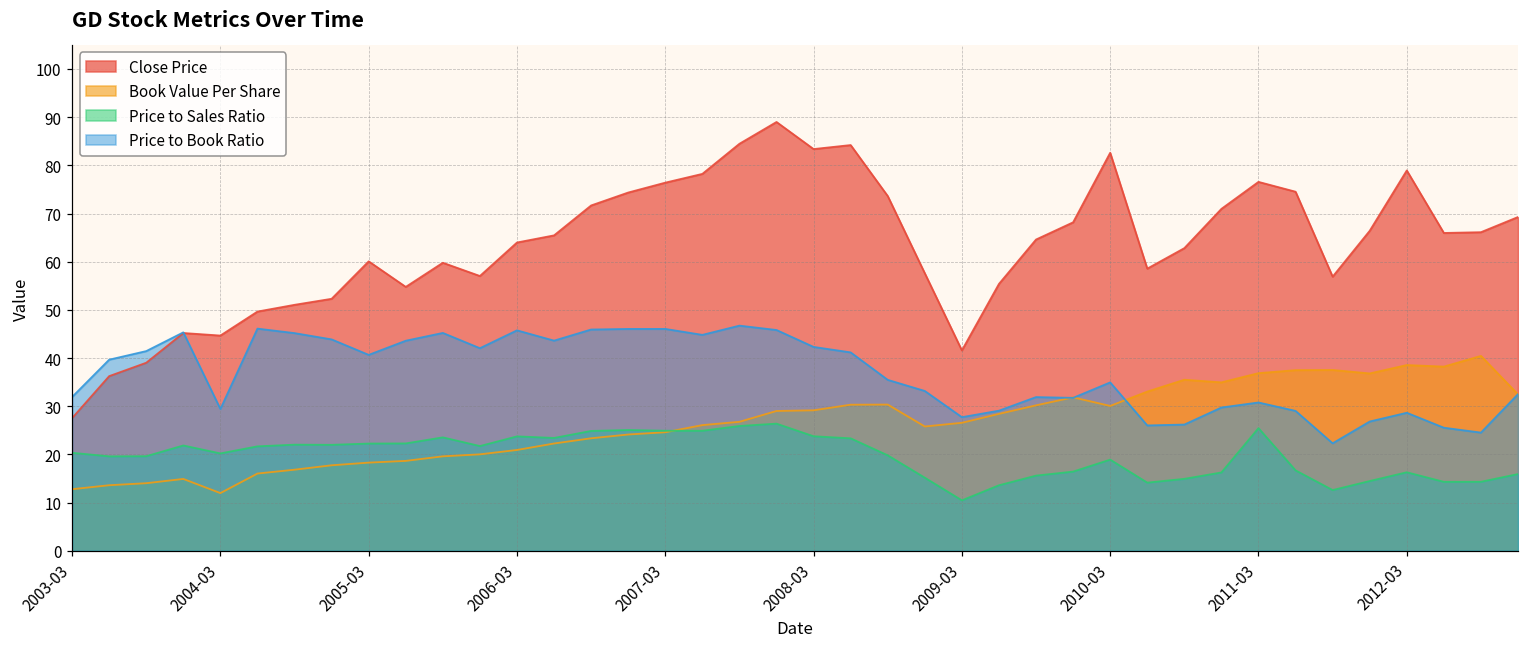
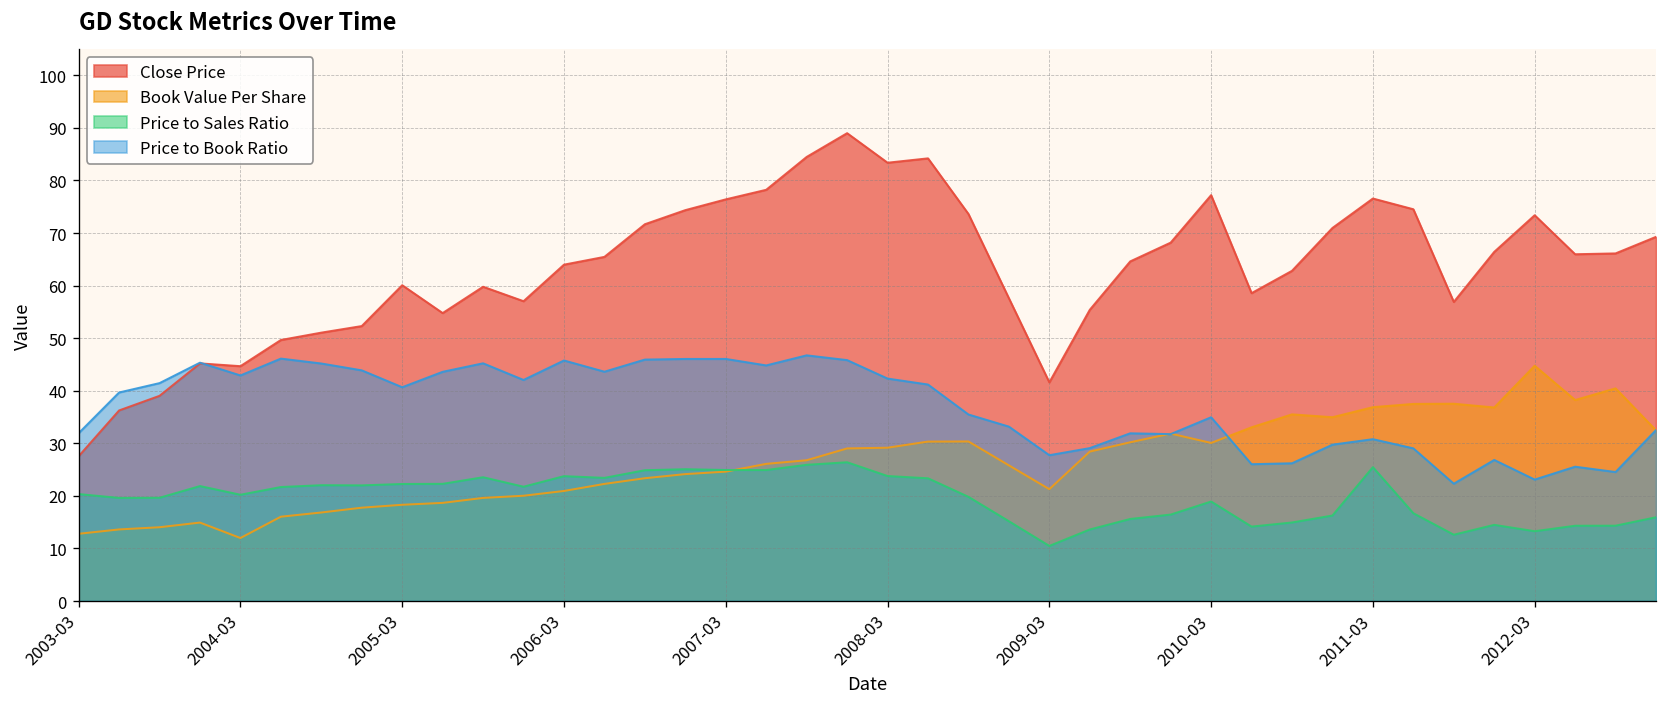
  {
    "Close Price": {
      "2003-03": 28,
      "2004-03": 45,
      "2005-03": 60,
      "2006-03": 64,
      "2007-03": 76,
      "2008-03": 83,
      "2009-03": 42,
-     "2010-03": 83,
+     "2010-03": 77,
      "2011-03": 77,
-     "2012-03": 79
+     "2012-03": 73
    },
    "Book Value Per Share": {
      "2003-03": 13,
      "2004-03": 12,
      "2005-03": 18,
      "2006-03": 21,
      "2008-03": 29,
-     "2009-03": 27,
+     "2009-03": 21,
      "2010-03": 30,
      "2011-03": 37,
-     "2012-03": 39
+     "2012-03": 45
    },
    "Price to Sales Ratio": {
      "2003-03": 20,
      "2004-03": 20,
      "2005-03": 22,
      "2006-03": 24,
      "2008-03": 24,
      "2009-03": 10,
      "2010-03": 19,
      "2011-03": 25,
-     "2012-03": 16
+     "2012-03": 13
    },
    "Price to Book Ratio": {
      "2003-03": 32,
-     "2004-03": 29,
+     "2004-03": 43,
      "2005-03": 41,
      "2006-03": 46,
      "2007-03": 46,
      "2008-03": 42,
      "2009-03": 28,
      "2010-03": 35,
      "2011-03": 31,
-     "2012-03": 29
+     "2012-03": 23
    }
  }
